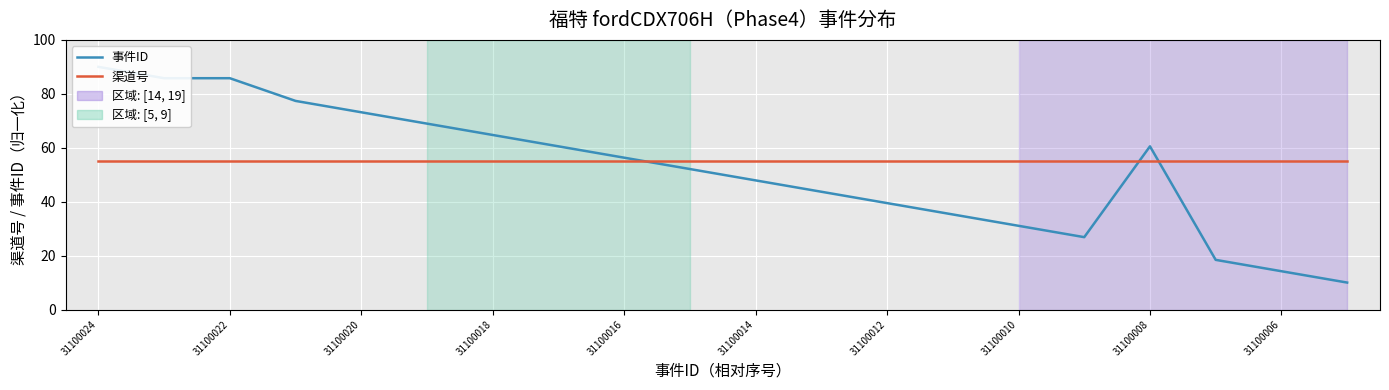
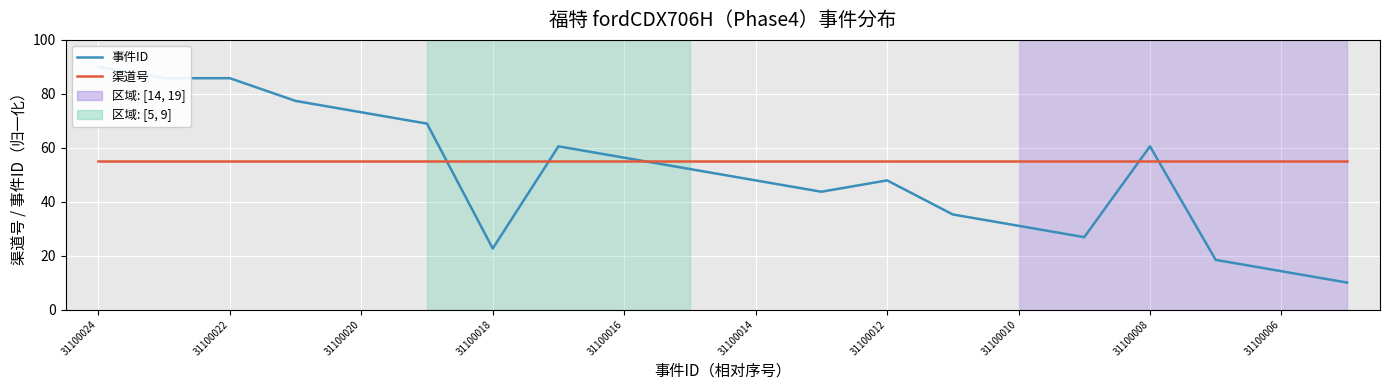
  {
    "事件ID": {
      "31100022": 86,
      "31100020": 73,
-     "31100018": 65,
+     "31100018": 23,
      "31100016": 56,
      "31100014": 48,
-     "31100012": 39,
+     "31100012": 48,
      "31100010": 31,
      "31100008": 61,
      "31100006": 14
    },
    "渠道号": {
      "31100024": 55,
      "31100022": 55,
      "31100020": 55,
      "31100018": 55,
      "31100016": 55,
      "31100014": 55,
      "31100012": 55,
      "31100010": 55,
      "31100008": 55,
      "31100006": 55
    }
  }
